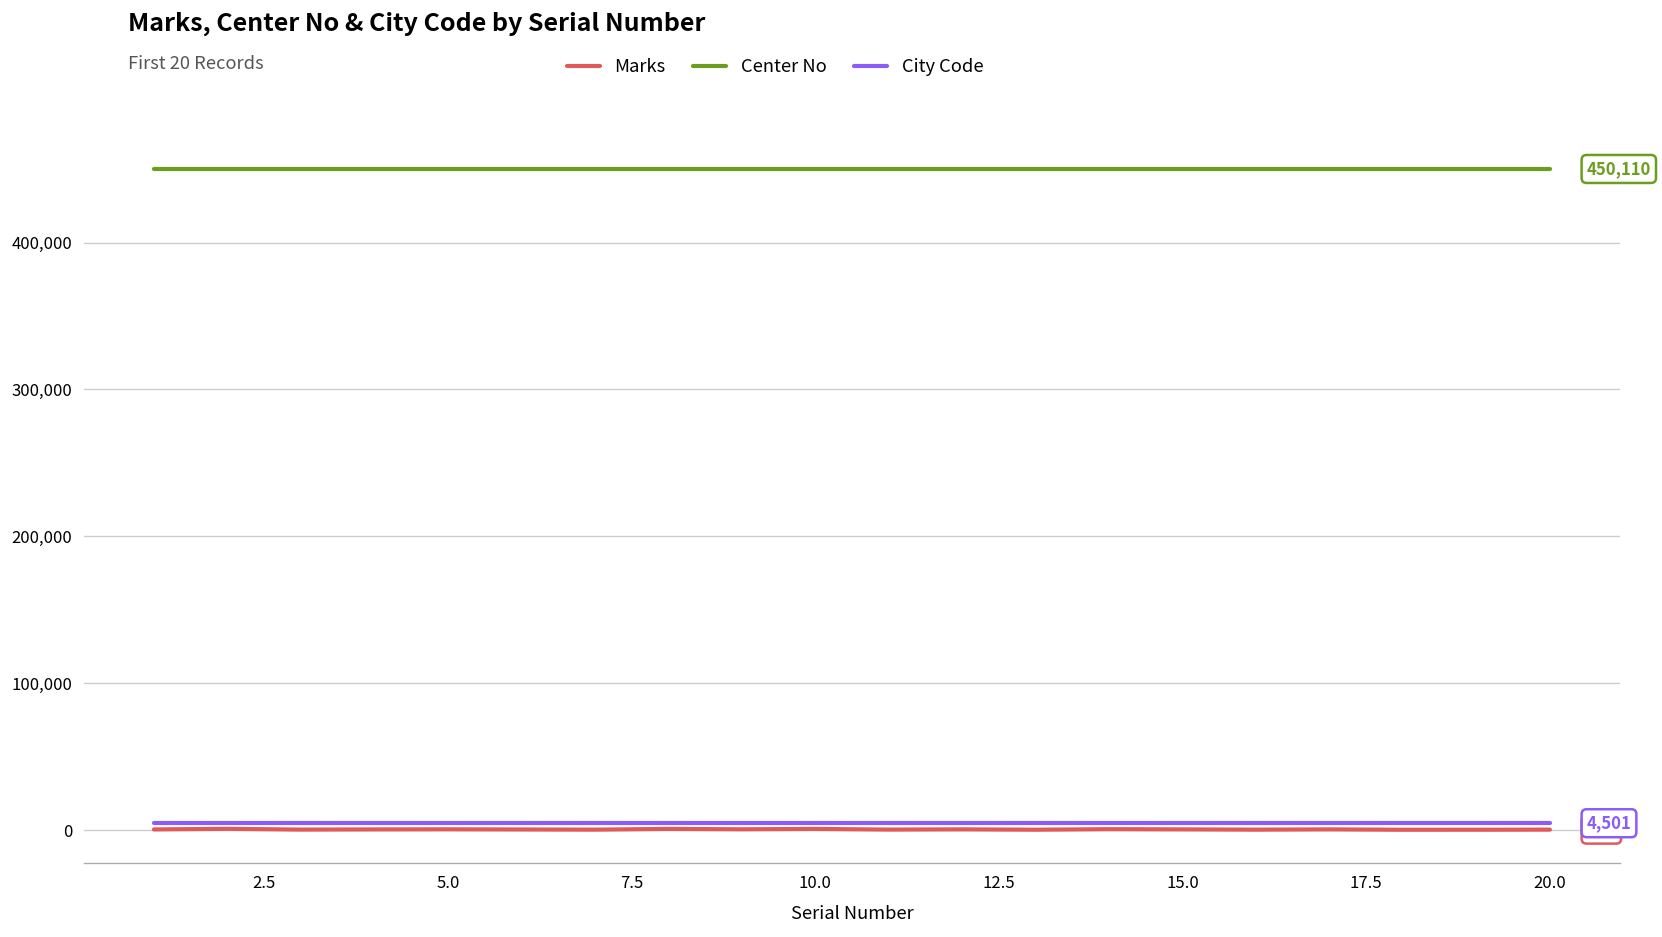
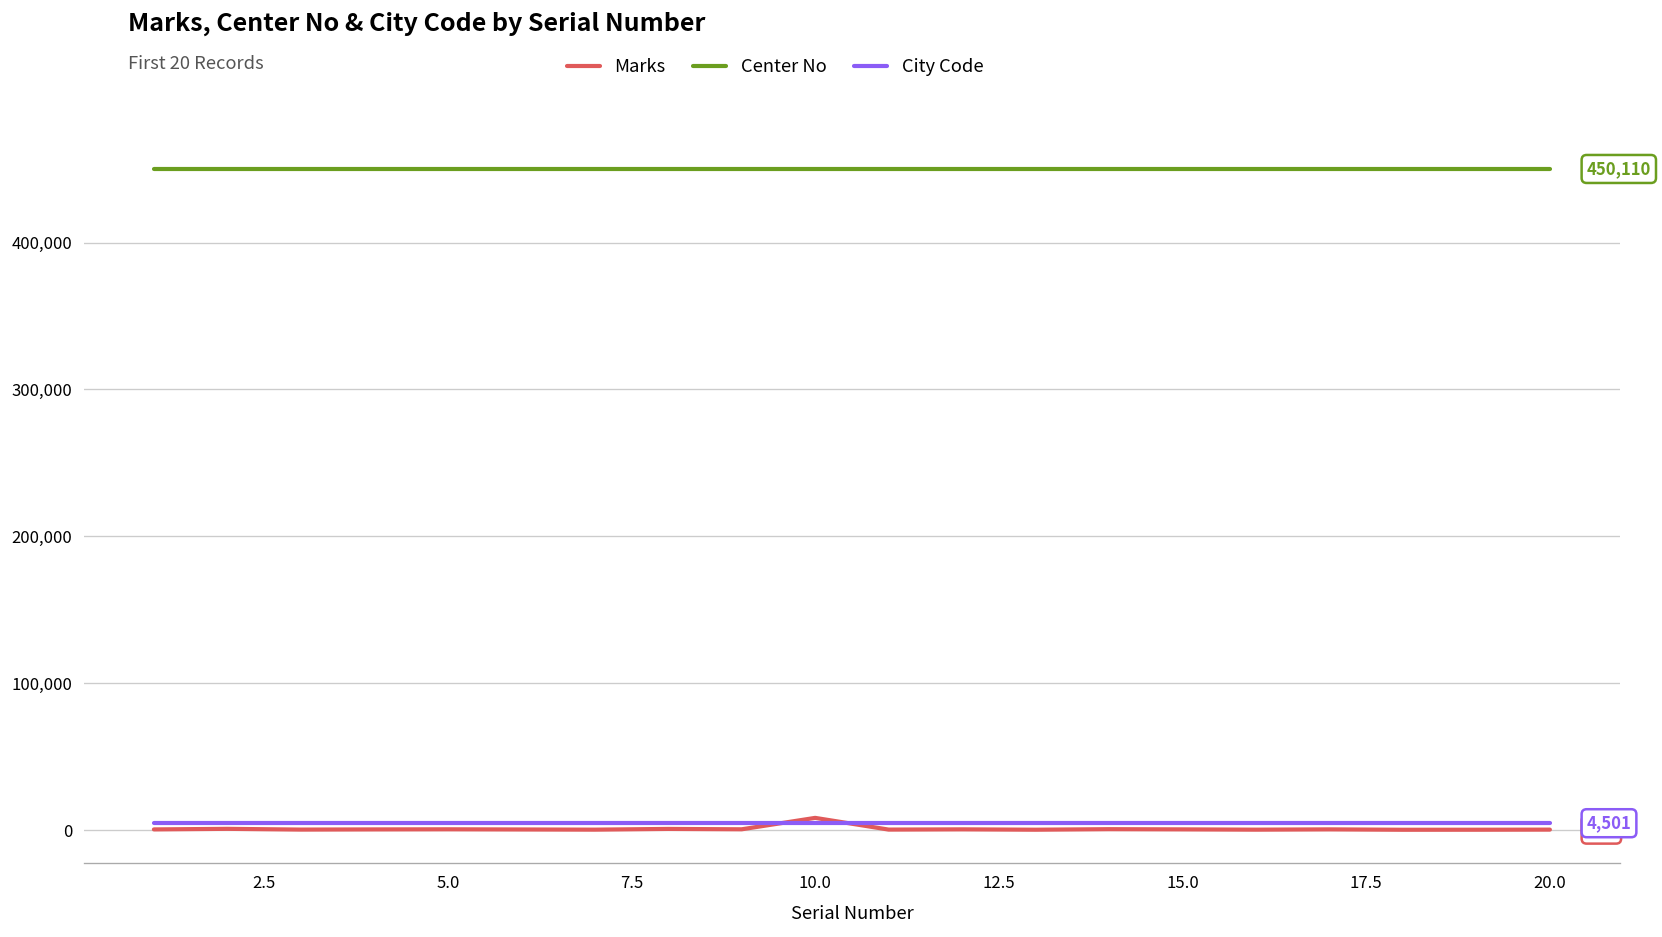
  {
    "Marks": {
      "5.0": "0",
-     "10.0": "1,000",
+     "10.0": "8,000",
      "15.0": "0",
      "20.0": "0"
    },
    "Center No": {
      "5.0": "450,000",
      "10.0": "450,000",
      "15.0": "450,000",
      "20.0": "450,000"
    },
    "City Code": {
      "5.0": "5,000",
      "10.0": "5,000",
      "15.0": "5,000",
      "20.0": "5,000"
    }
  }
